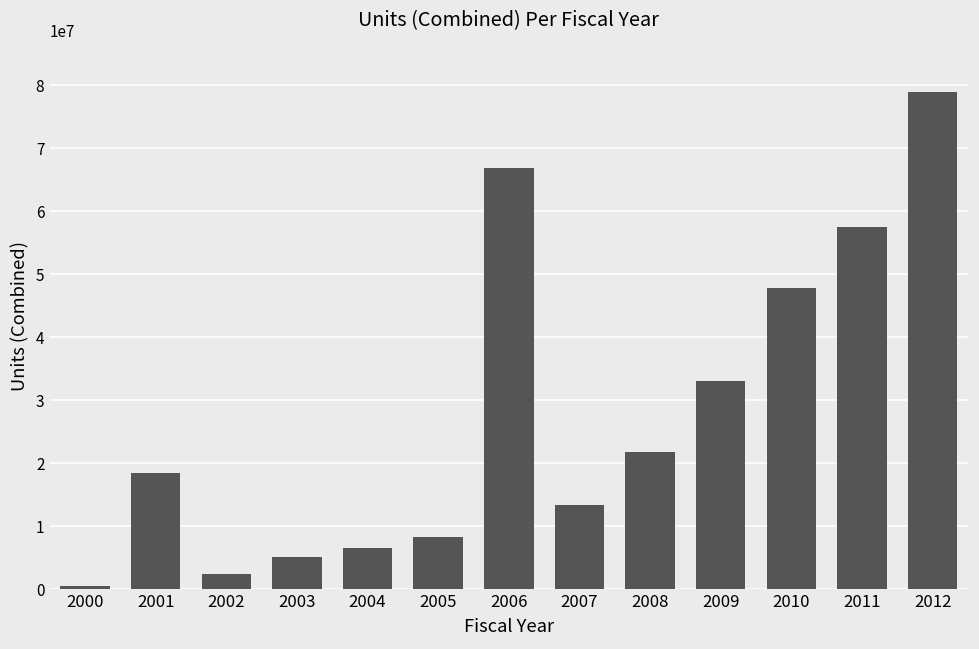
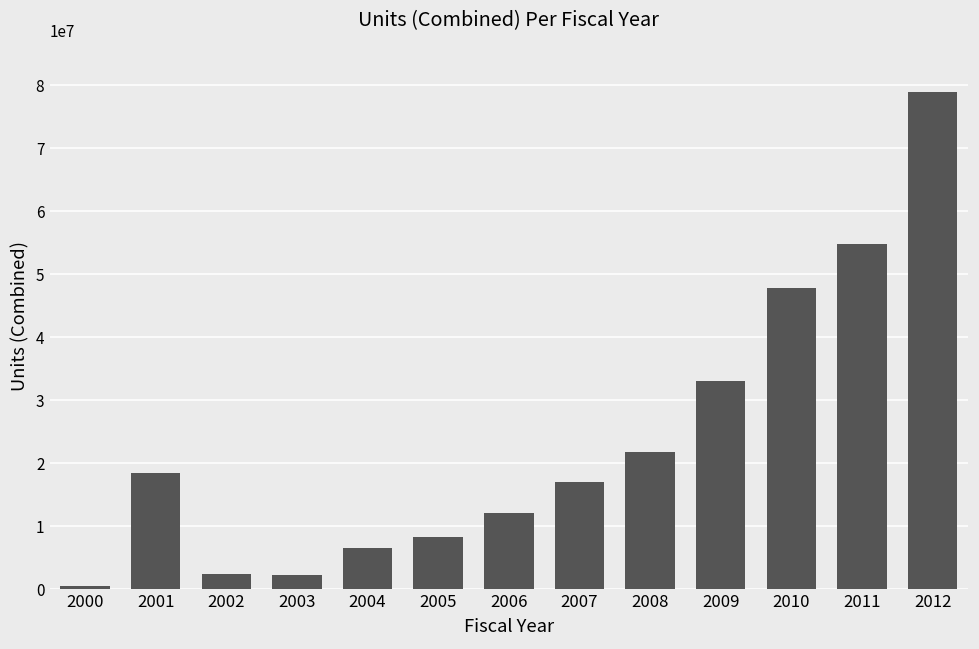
  {
    "2000": 1000000,
    "2001": 19000000,
    "2002": 2000000,
-   "2003": 5000000,
+   "2003": 2000000,
    "2004": 6000000,
    "2005": 8000000,
-   "2006": 67000000,
-   "2007": 13000000,
+   "2006": 12000000,
+   "2007": 17000000,
    "2008": 22000000,
    "2009": 33000000,
    "2010": 48000000,
-   "2011": 57000000,
+   "2011": 55000000,
    "2012": 79000000
  }
